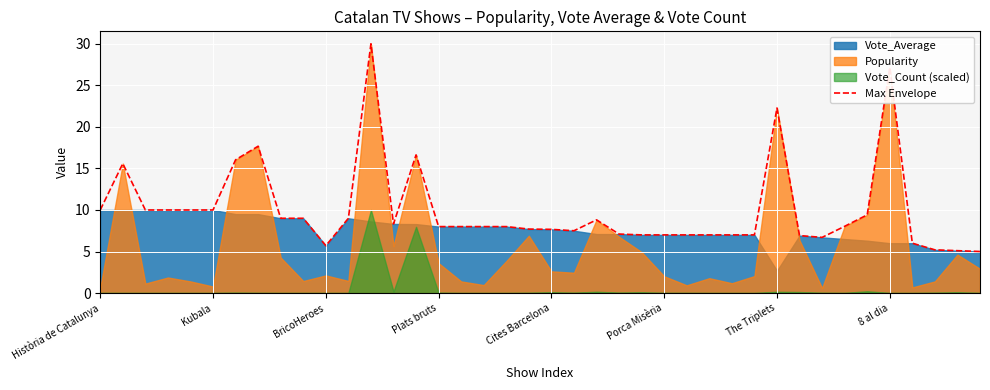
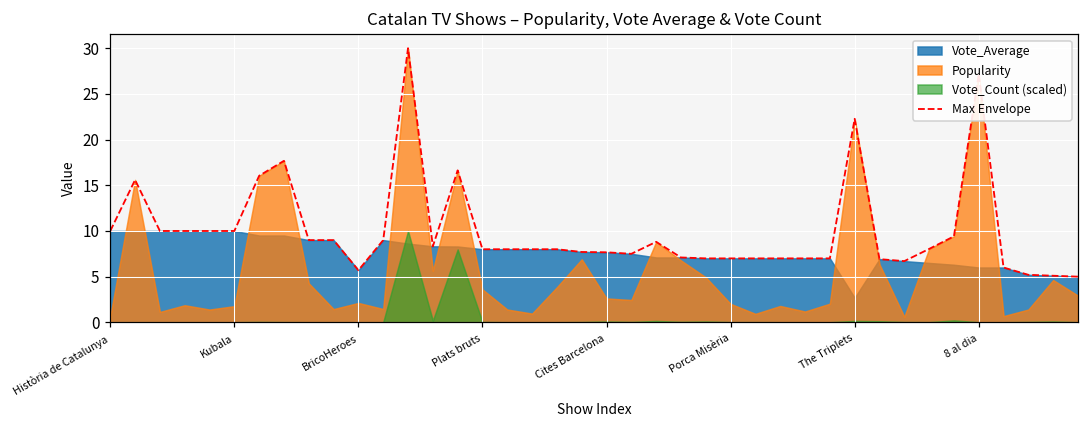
  {
    "Vote_Average": {
      "The Triplets": 3,
      "8 al dia": 6
    },
    "Popularity": {
      "Història de Catalunya": 1,
-     "Kubala": 1,
+     "Kubala": 2,
      "BricoHeroes": 2,
      "Plats bruts": 4,
      "Cites Barcelona": 3,
      "Porca Misèria": 2
    }
  }
